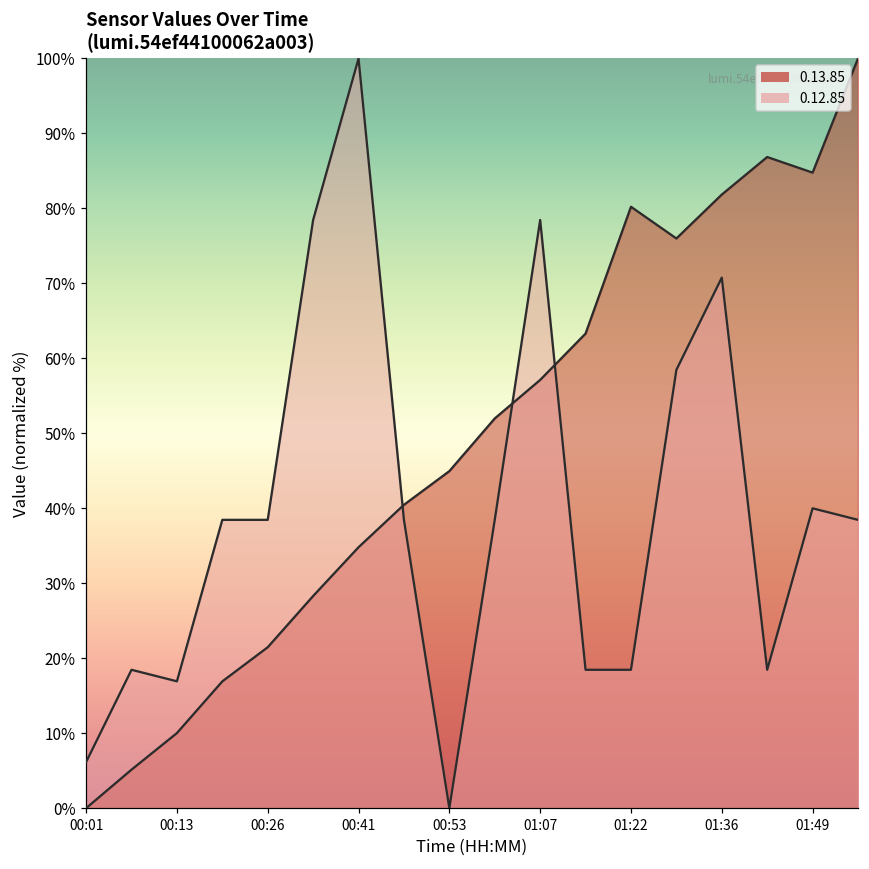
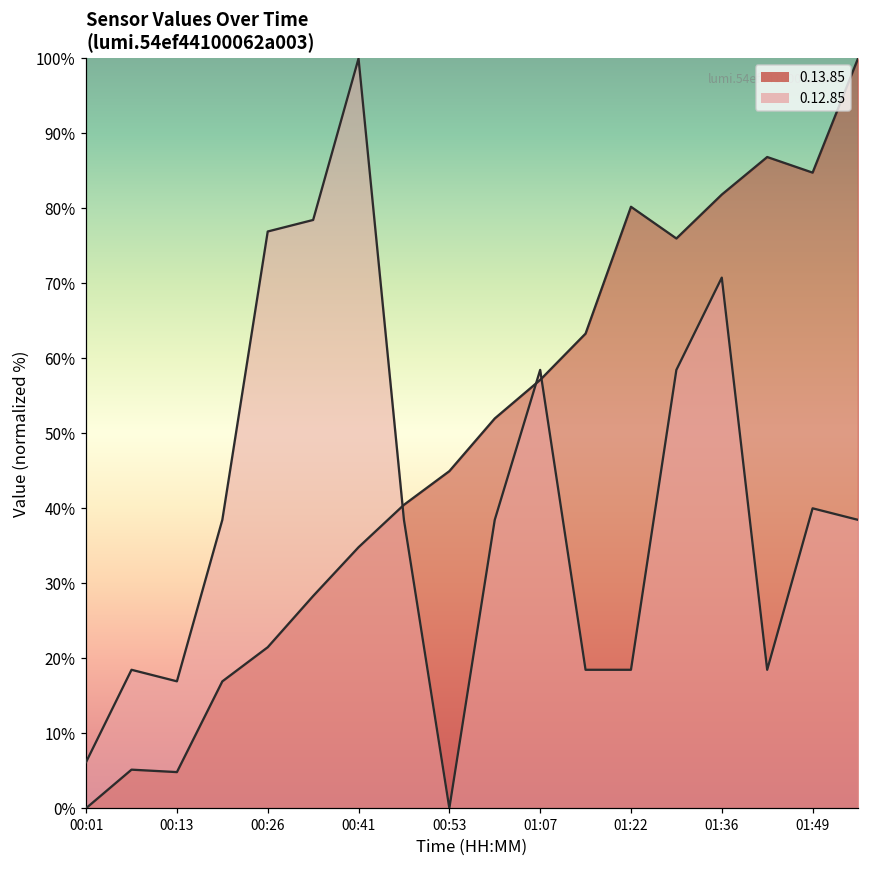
  {
    "0.13.85": {
      "00:01": "0%",
-     "00:13": "10%",
+     "00:13": "5%",
      "00:26": "21%",
      "00:41": "35%",
      "00:53": "45%",
      "01:07": "57%",
      "01:22": "80%",
      "01:36": "82%",
      "01:49": "85%"
    },
    "0.12.85": {
      "00:01": "6%",
      "00:13": "17%",
-     "00:26": "38%",
+     "00:26": "77%",
      "00:41": "100%",
      "00:53": "0%",
-     "01:07": "78%",
+     "01:07": "58%",
      "01:22": "18%",
      "01:36": "71%",
      "01:49": "40%"
    }
  }
